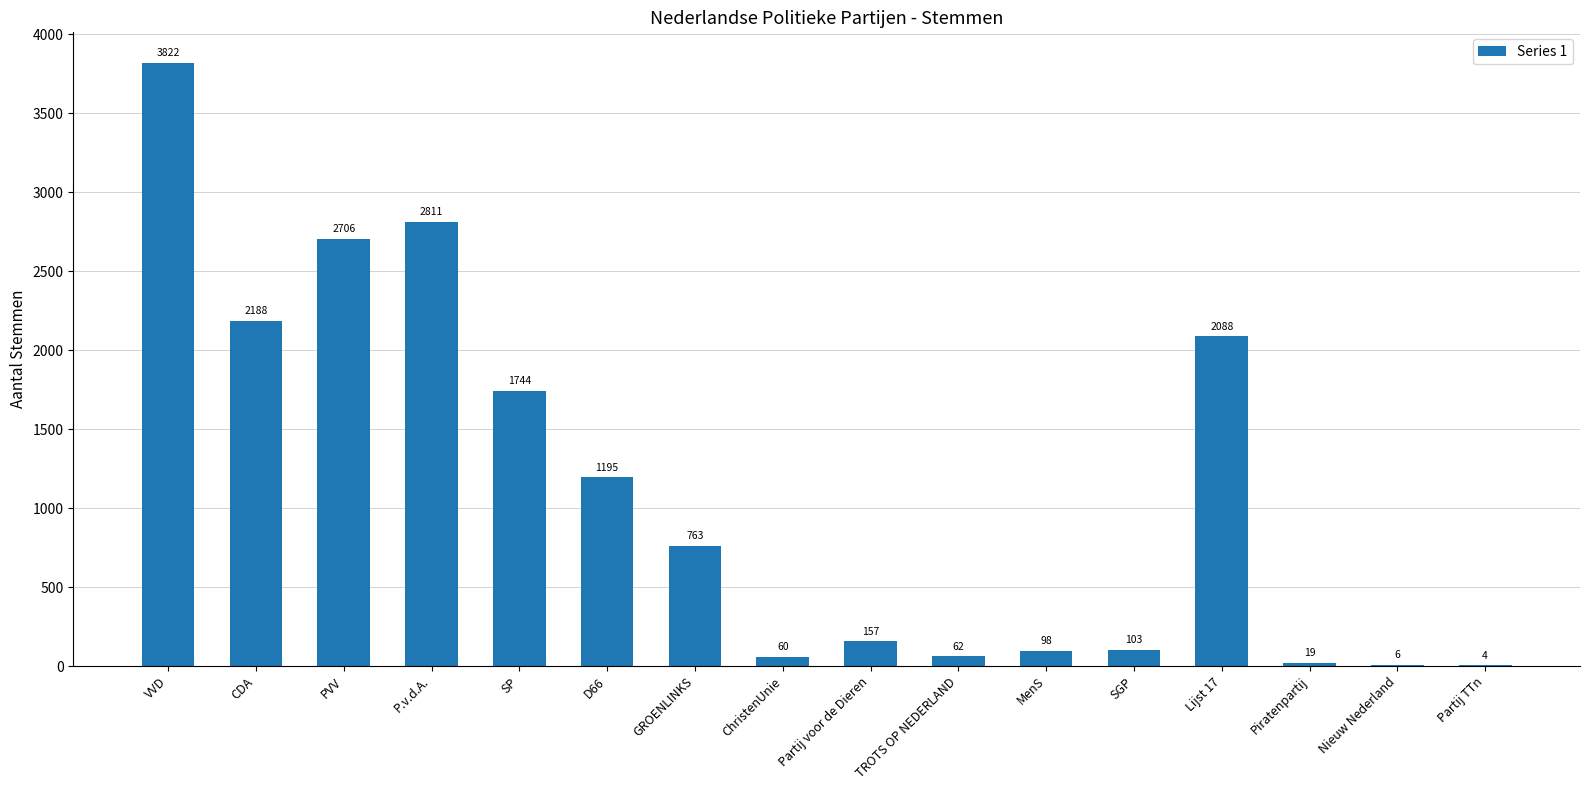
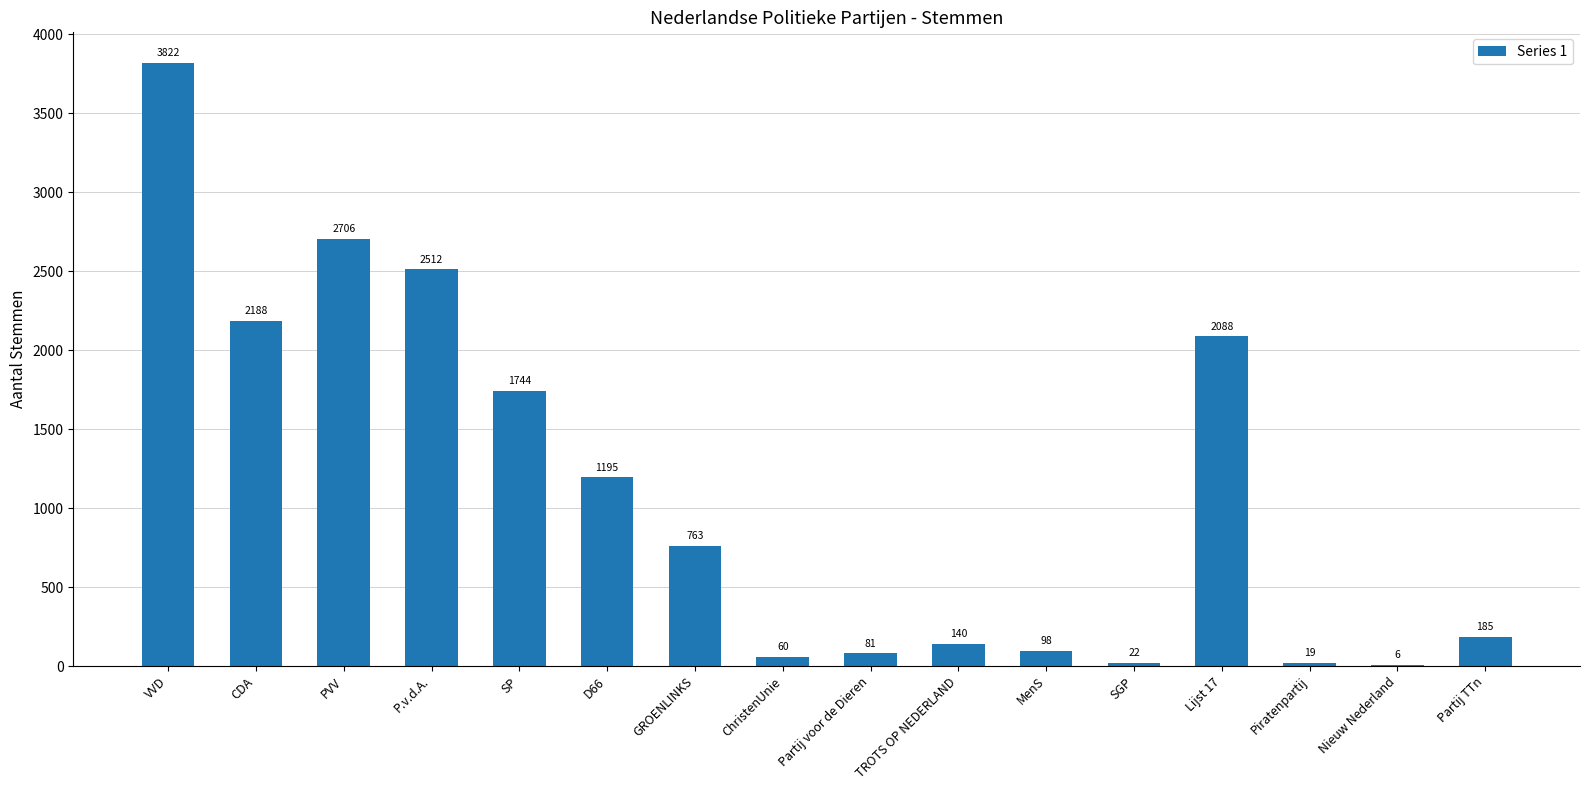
  {
    "VVD": 3822,
    "CDA": 2188,
    "PVV": 2706,
-   "P.v.d.A.": 2811,
+   "P.v.d.A.": 2512,
    "SP": 1744,
    "D66": 1195,
    "GROENLINKS": 763,
    "ChristenUnie": 60,
-   "Partij voor de Dieren": 157,
-   "TROTS OP NEDERLAND": 62,
+   "Partij voor de Dieren": 81,
+   "TROTS OP NEDERLAND": 140,
    "MenS": 98,
-   "SGP": 103,
+   "SGP": 22,
    "Lijst 17": 2088,
    "Piratenpartij": 19,
    "Nieuw Nederland": 6,
-   "Partij TTn": 4
+   "Partij TTn": 185
  }
